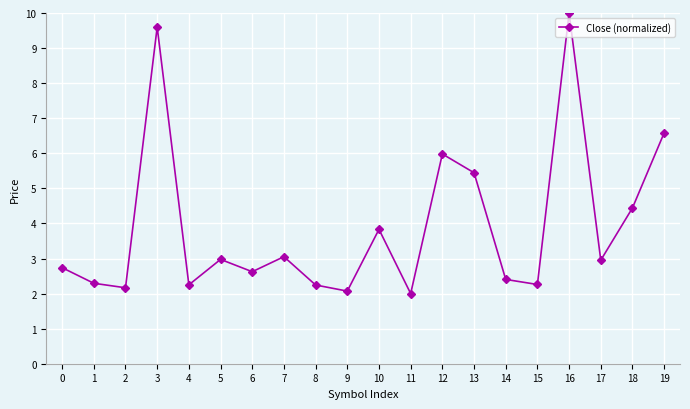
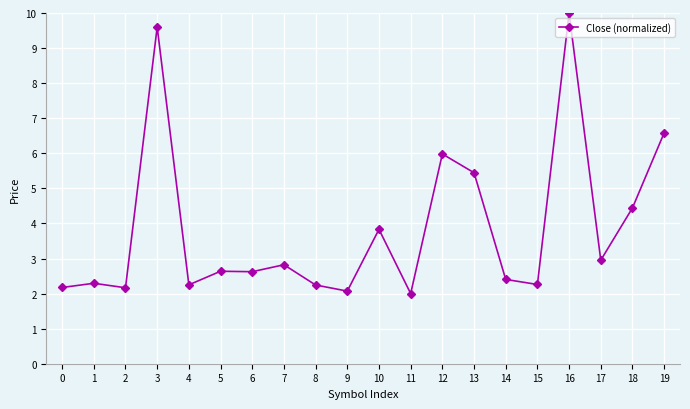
  {
-   "0": 2.7,
+   "0": 2.2,
    "1": 2.3,
    "2": 2.2,
    "3": 9.6,
    "4": 2.2,
-   "5": 3.0,
+   "5": 2.6,
    "6": 2.6,
-   "7": 3.1,
+   "7": 2.8,
    "8": 2.2,
    "9": 2.1,
    "10": 3.8,
    "11": 2.0,
    "12": 6.0,
    "13": 5.4,
    "14": 2.4,
    "15": 2.3,
    "16": 10.0,
    "17": 3.0,
    "18": 4.4,
    "19": 6.6
  }
